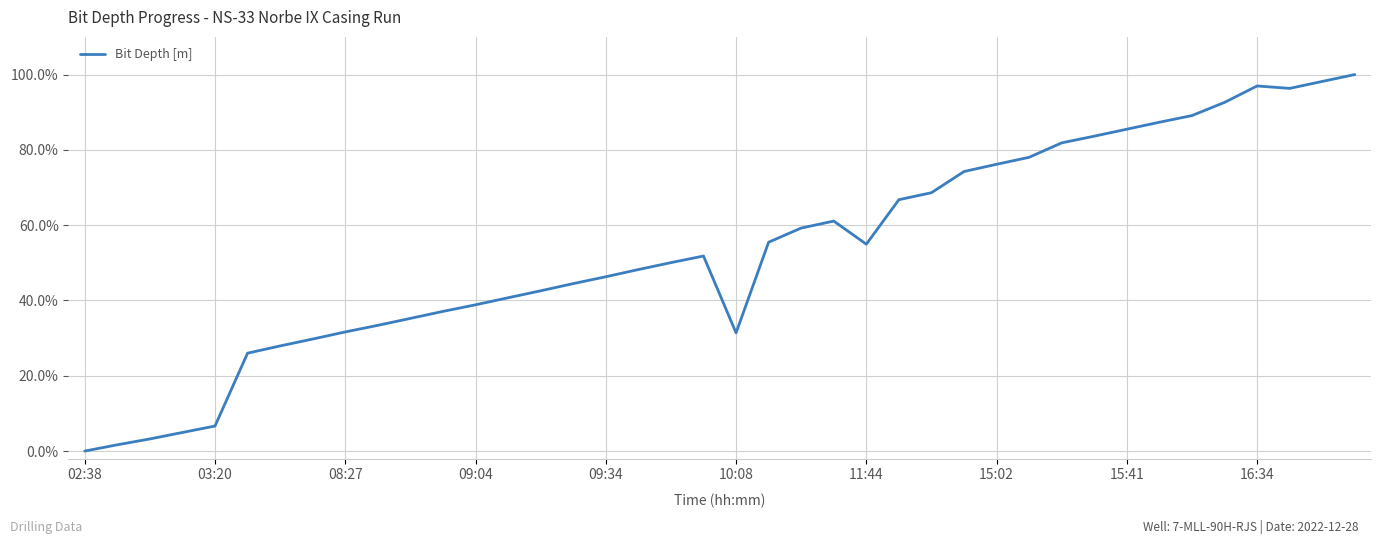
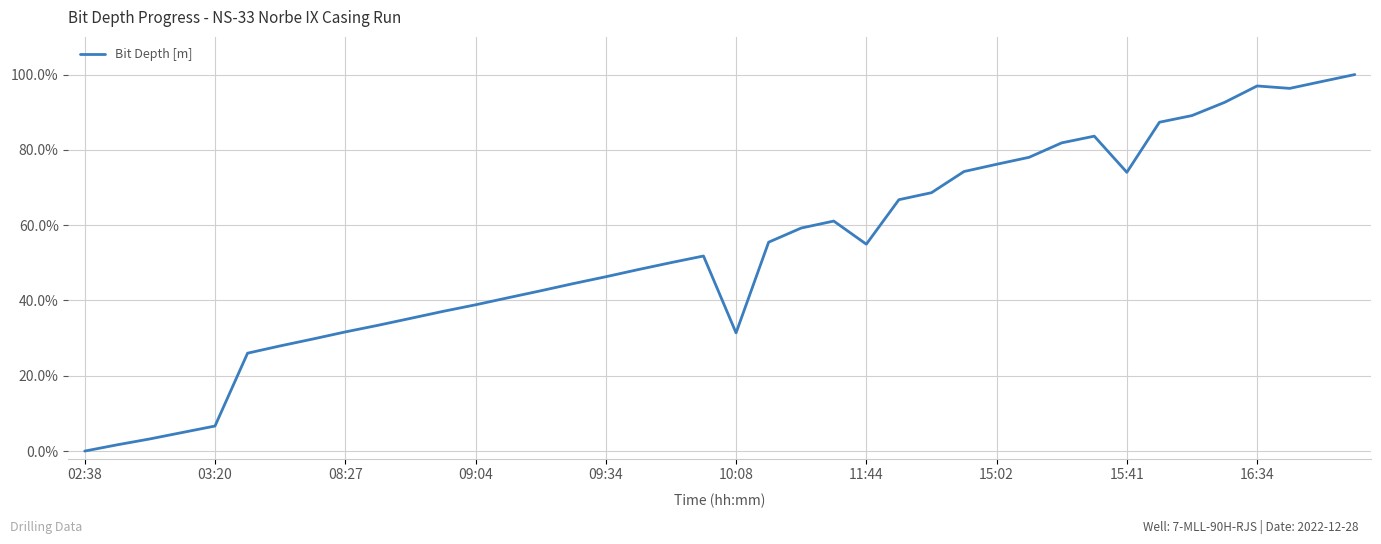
  {
    "02:38": "0%",
    "03:20": "7%",
    "08:27": "32%",
    "09:04": "39%",
    "09:34": "46%",
    "10:08": "31%",
    "11:44": "55%",
    "15:02": "76%",
-   "15:41": "85%",
+   "15:41": "74%",
    "16:34": "97%"
  }
